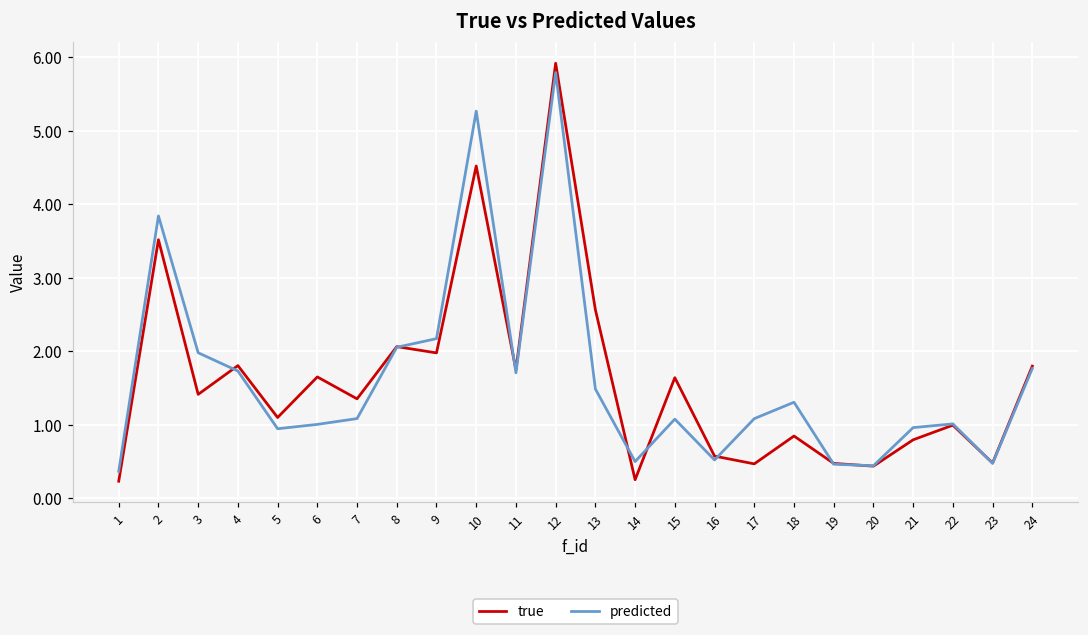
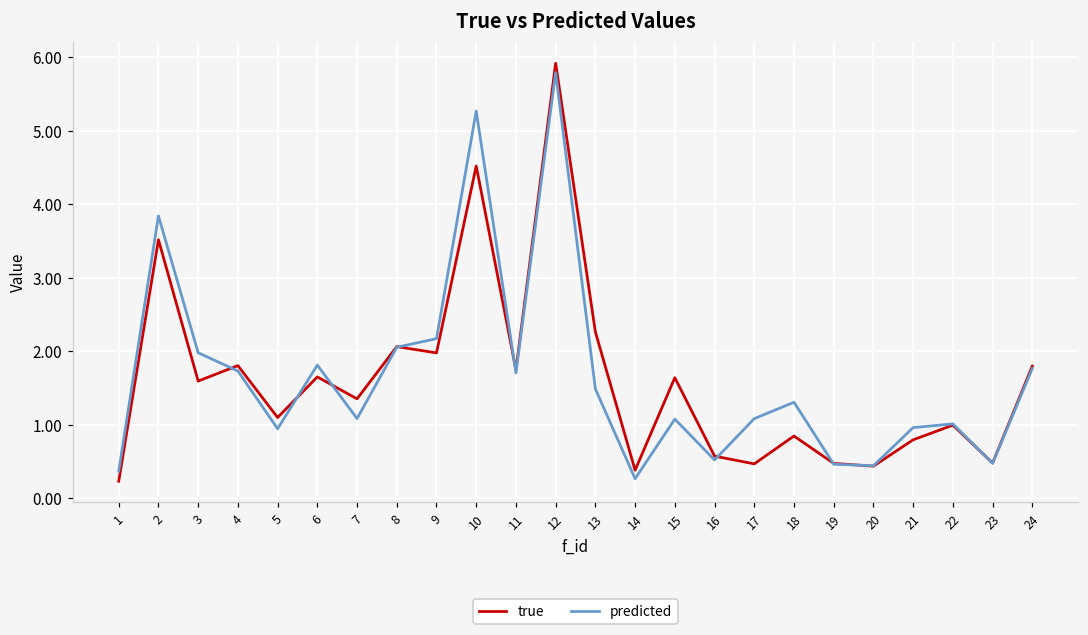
  {
    "true": {
      "1": 0.2,
      "2": 3.5,
-     "3": 1.4,
+     "3": 1.6,
      "4": 1.8,
      "5": 1.1,
      "6": 1.6,
      "7": 1.4,
      "9": 2.0,
      "10": 4.5,
      "11": 1.7,
      "12": 5.9,
-     "13": 2.6,
-     "14": 0.2,
+     "13": 2.3,
+     "14": 0.4,
      "15": 1.6,
      "16": 0.6,
      "17": 0.5,
      "18": 0.8,
      "21": 0.8
    },
    "predicted": {
      "1": 0.4,
      "2": 3.8,
      "3": 2.0,
      "4": 1.7,
      "5": 0.9,
-     "6": 1.0,
+     "6": 1.8,
      "7": 1.1,
      "9": 2.2,
      "10": 5.3,
      "11": 1.7,
      "12": 5.8,
      "13": 1.5,
-     "14": 0.5,
+     "14": 0.3,
      "15": 1.1,
      "16": 0.5,
      "17": 1.1,
      "18": 1.3,
      "21": 1.0
    }
  }
